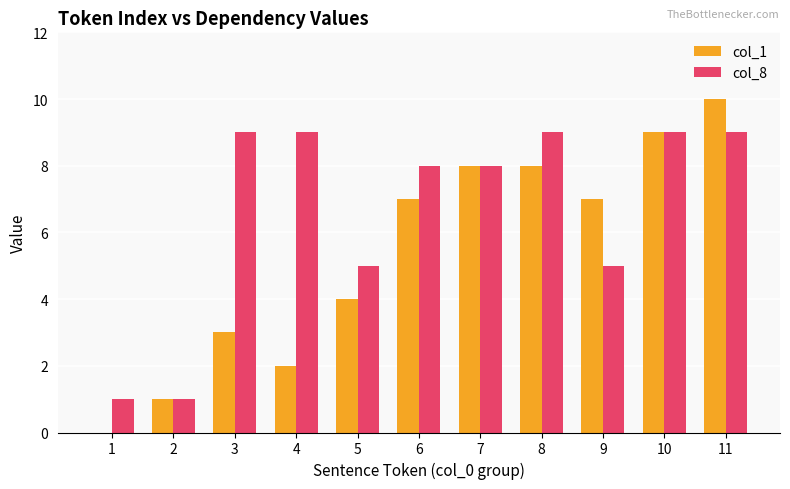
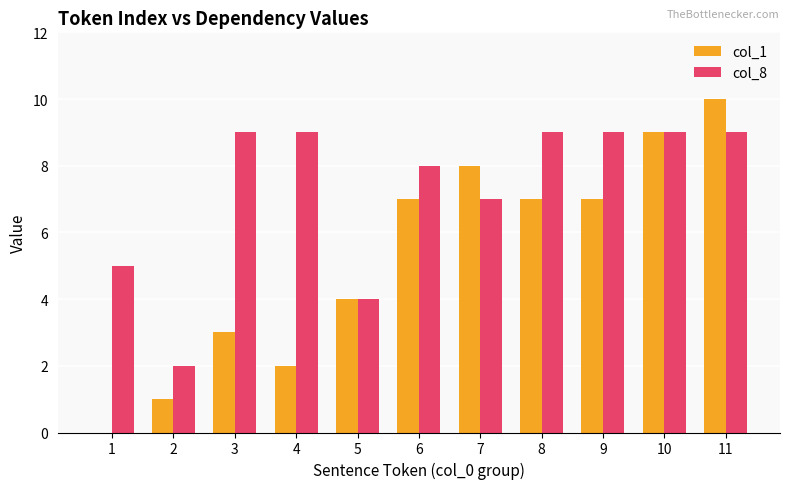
  {
    "col_1": {
      "1": 0,
      "2": 1,
      "3": 3,
      "4": 2,
      "5": 4,
      "6": 7,
      "7": 8,
-     "8": 8,
+     "8": 7,
      "9": 7,
      "10": 9,
      "11": 10
    },
    "col_8": {
-     "1": 1,
-     "2": 1,
+     "1": 5,
+     "2": 2,
      "3": 9,
      "4": 9,
-     "5": 5,
+     "5": 4,
      "6": 8,
-     "7": 8,
+     "7": 7,
      "8": 9,
-     "9": 5,
+     "9": 9,
      "10": 9,
      "11": 9
    }
  }
